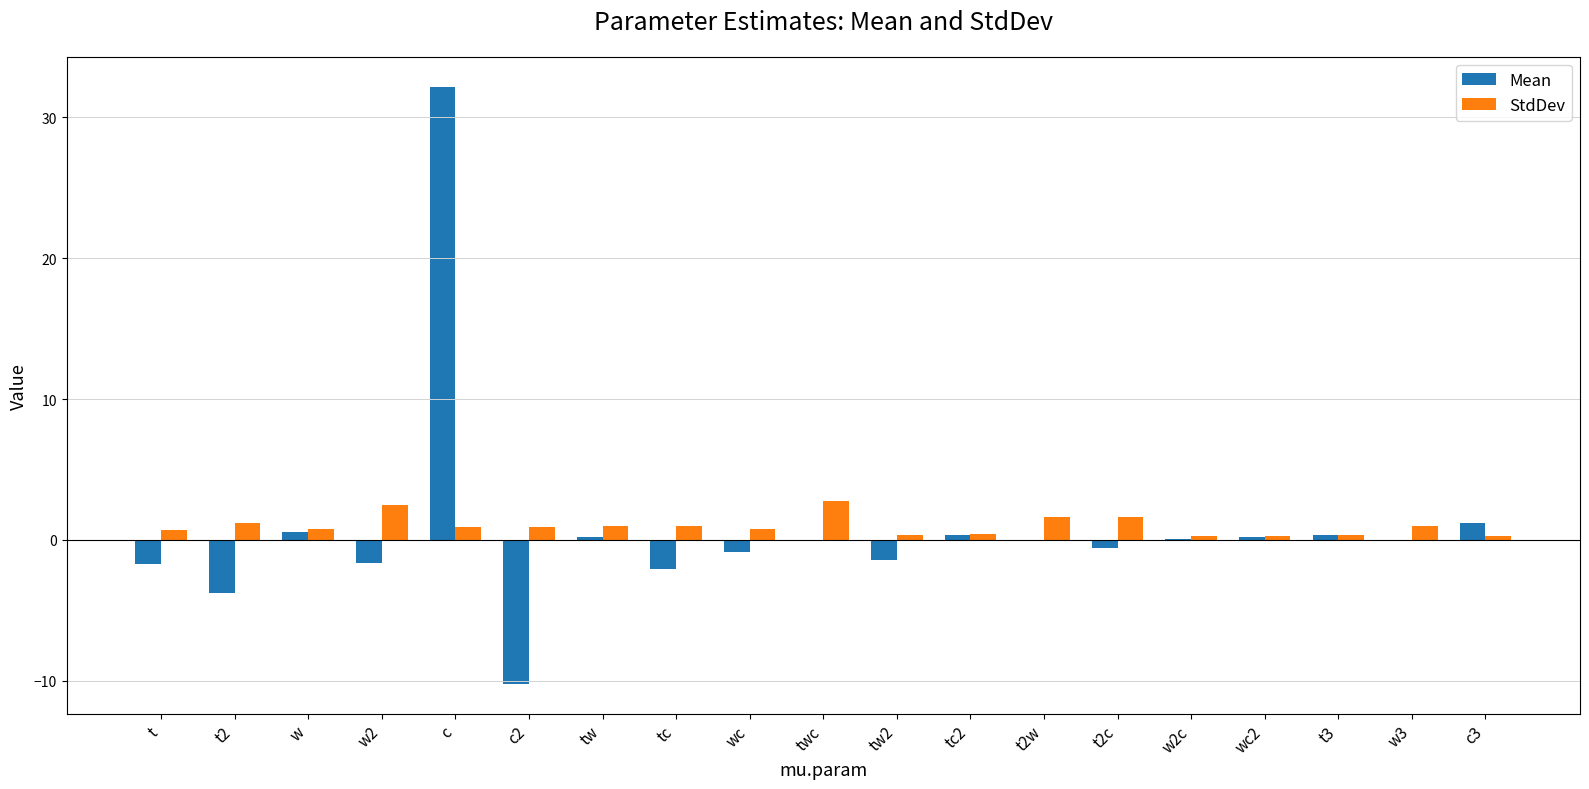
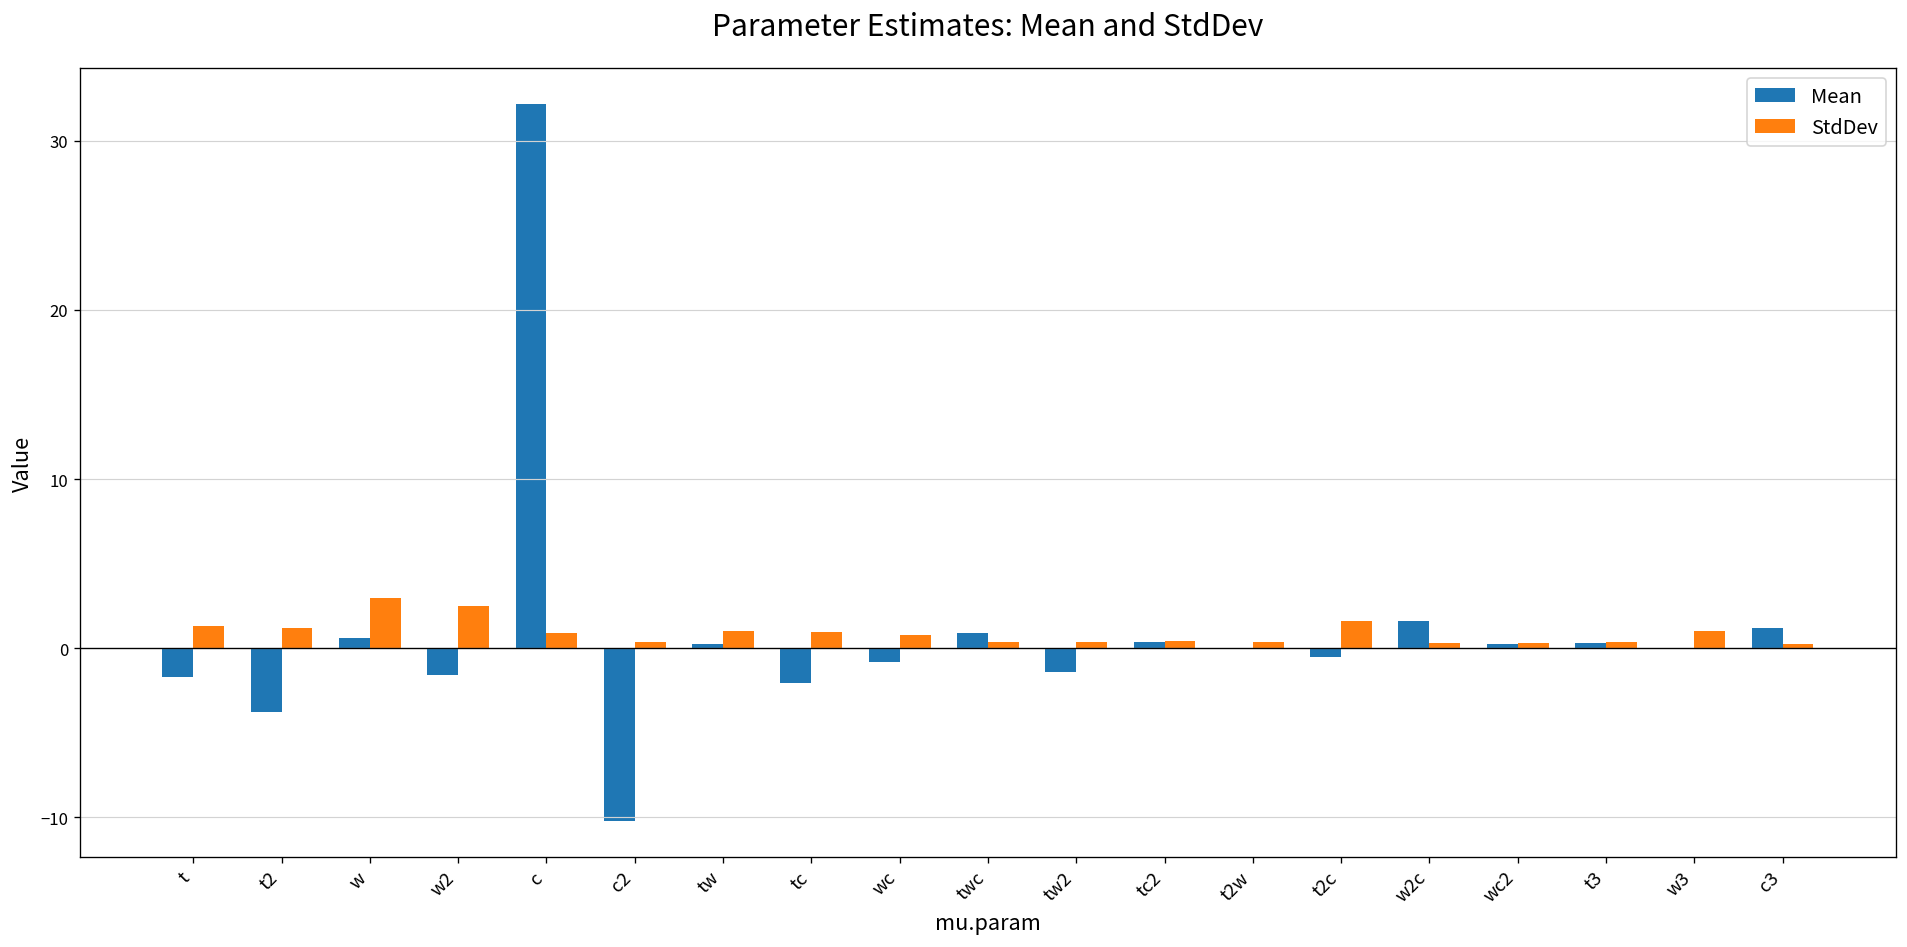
  {
    "Mean": {
      "t": -1.7,
      "t2": -3.8,
      "w": 0.6,
      "w2": -1.6,
      "c": 32.2,
      "c2": -10.2,
      "tw": 0.2,
      "tc": -2.0,
      "wc": -0.8,
-     "twc": 0.0,
+     "twc": 0.9,
      "tw2": -1.4,
      "tc2": 0.4,
      "t2c": -0.5,
-     "w2c": 0.1,
+     "w2c": 1.6,
      "wc2": 0.2,
      "t3": 0.3,
      "c3": 1.2
    },
    "StdDev": {
-     "t": 0.7,
+     "t": 1.3,
      "t2": 1.2,
-     "w": 0.7,
+     "w": 3.0,
      "w2": 2.5,
      "c": 0.9,
-     "c2": 0.9,
+     "c2": 0.3,
      "tw": 1.0,
      "tc": 1.0,
      "wc": 0.8,
-     "twc": 2.8,
+     "twc": 0.3,
      "tw2": 0.4,
      "tc2": 0.4,
-     "t2w": 1.6,
+     "t2w": 0.4,
      "t2c": 1.6,
      "w2c": 0.3,
      "wc2": 0.3,
      "t3": 0.3,
      "w3": 1.0,
      "c3": 0.3
    }
  }
